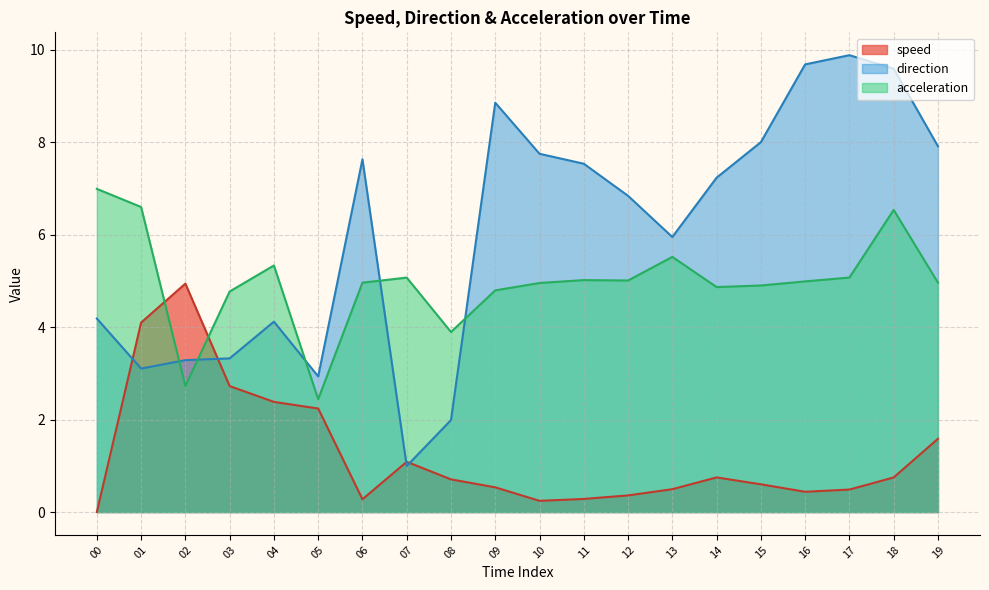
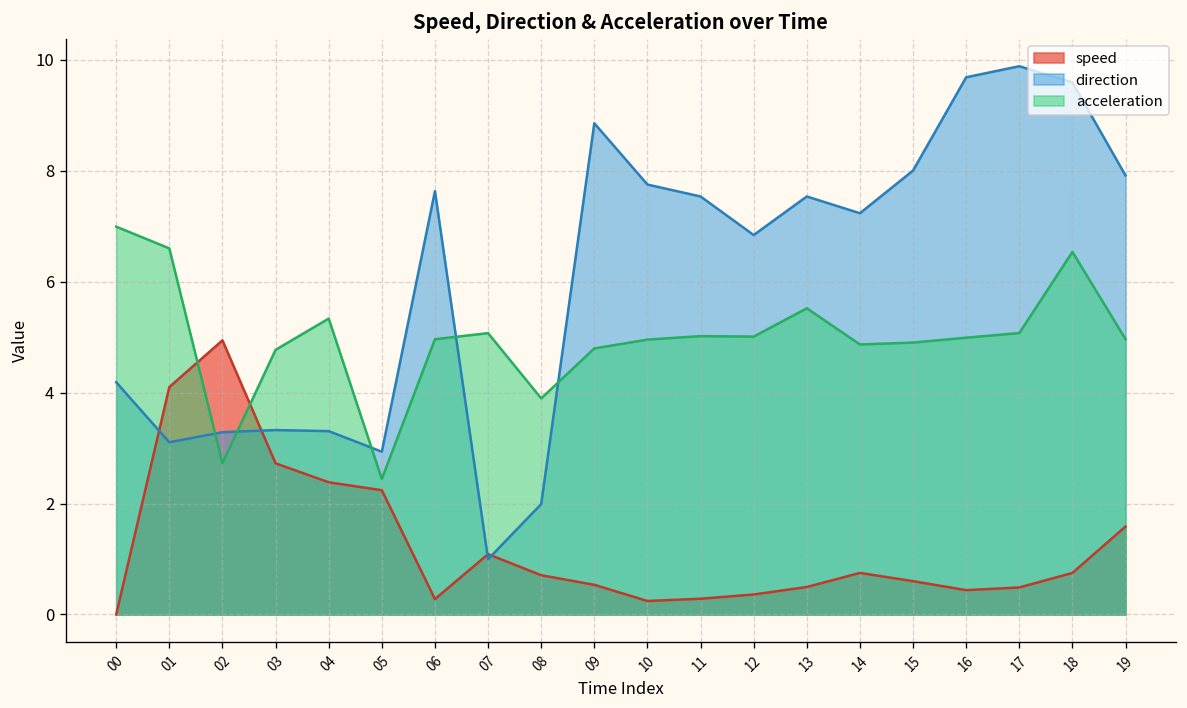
  {
    "speed": {
      "00": 0.0,
      "01": 4.1,
      "02": 4.9,
      "03": 2.7,
      "04": 2.4,
      "05": 2.2,
      "06": 0.3,
      "07": 1.1,
      "08": 0.7,
      "09": 0.5,
      "10": 0.2,
      "11": 0.3,
      "12": 0.4,
      "13": 0.5,
      "14": 0.7,
      "15": 0.6,
      "16": 0.4,
      "17": 0.5,
      "18": 0.7,
      "19": 1.6
    },
    "direction": {
      "00": 4.2,
      "01": 3.1,
      "02": 3.3,
      "03": 3.3,
-     "04": 4.1,
+     "04": 3.3,
      "05": 2.9,
      "06": 7.6,
      "07": 1.0,
      "08": 2.0,
      "09": 8.9,
      "10": 7.7,
      "11": 7.5,
      "12": 6.8,
-     "13": 5.9,
+     "13": 7.5,
      "14": 7.2,
      "15": 8.0,
      "16": 9.7,
      "17": 9.9,
      "19": 7.9
    },
    "acceleration": {
      "00": 7.0,
      "01": 6.6,
      "02": 2.7,
      "03": 4.8,
      "04": 5.3,
      "05": 2.4,
      "06": 5.0,
      "07": 5.1,
      "08": 3.9,
      "09": 4.8,
      "10": 5.0,
      "11": 5.0,
      "12": 5.0,
      "13": 5.5,
      "14": 4.9,
      "15": 4.9,
      "16": 5.0,
      "17": 5.1,
      "18": 6.5,
      "19": 5.0
    }
  }
